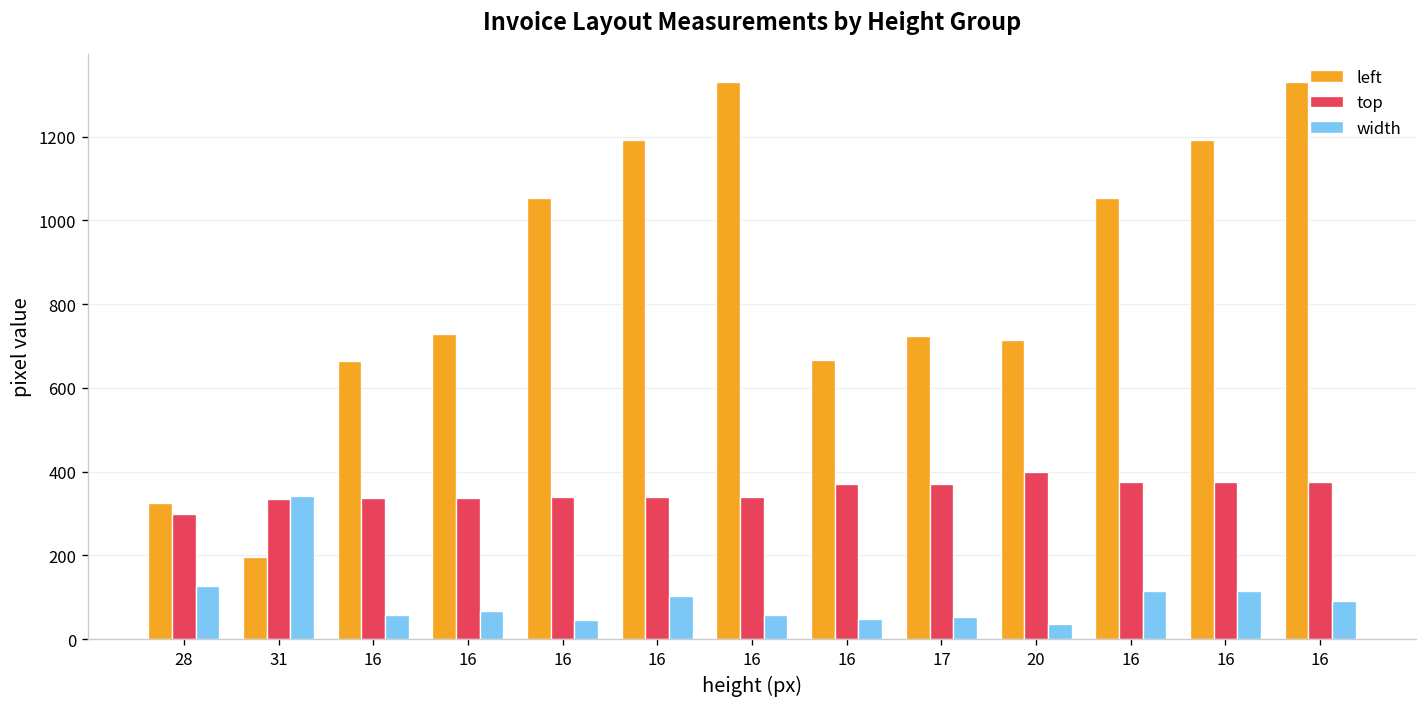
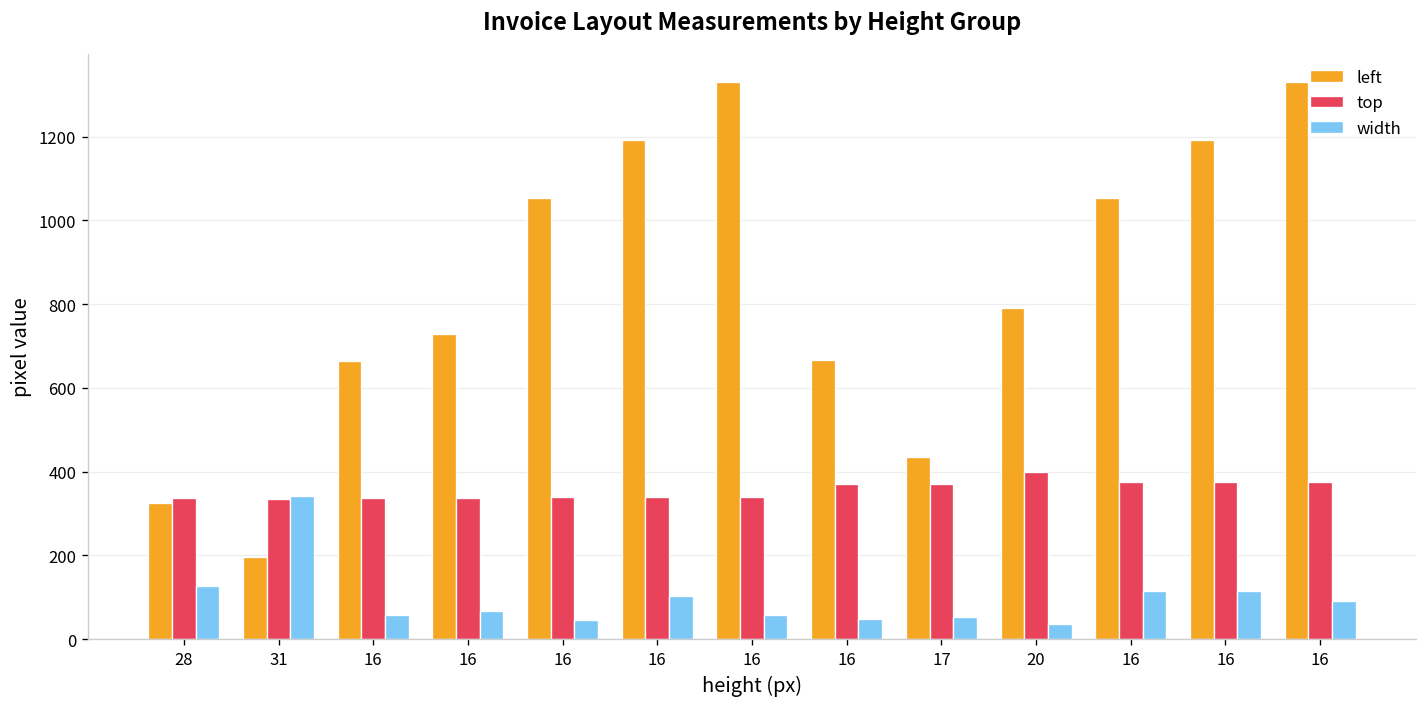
  {
    "left": {
      "28": 330,
      "31": 200,
-     "17": 720,
-     "20": 720
+     "17": 430,
+     "20": 790
    },
    "top": {
-     "28": 300,
+     "28": 340,
      "31": 340,
      "17": 370,
      "20": 400
    },
    "width": {
      "28": 130,
      "31": 340,
      "17": 50,
      "20": 40
    }
  }
